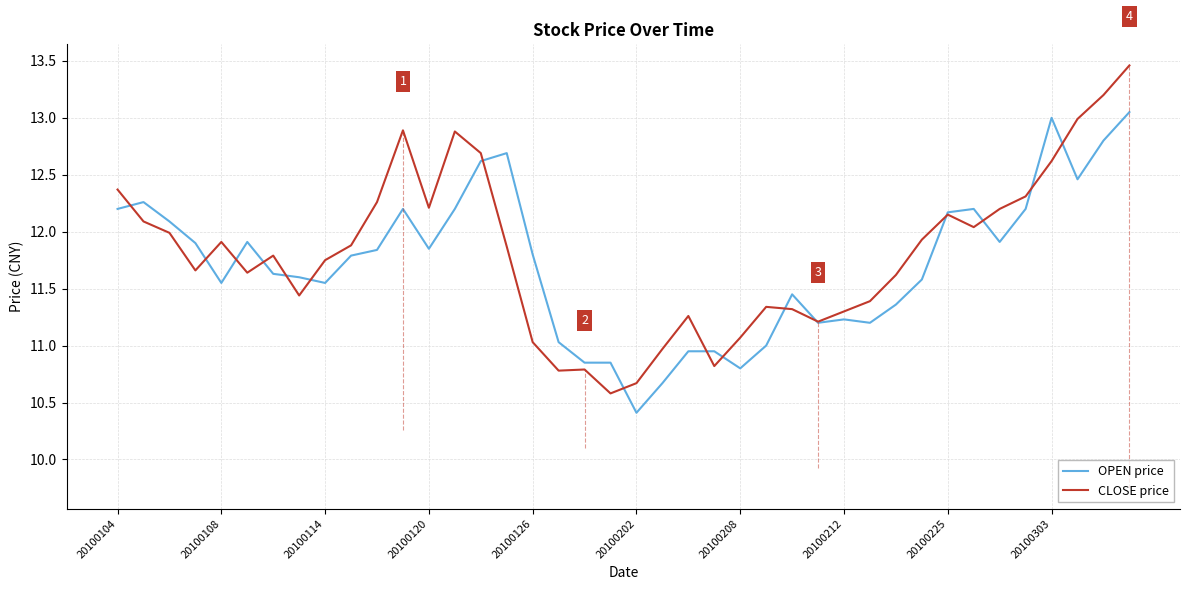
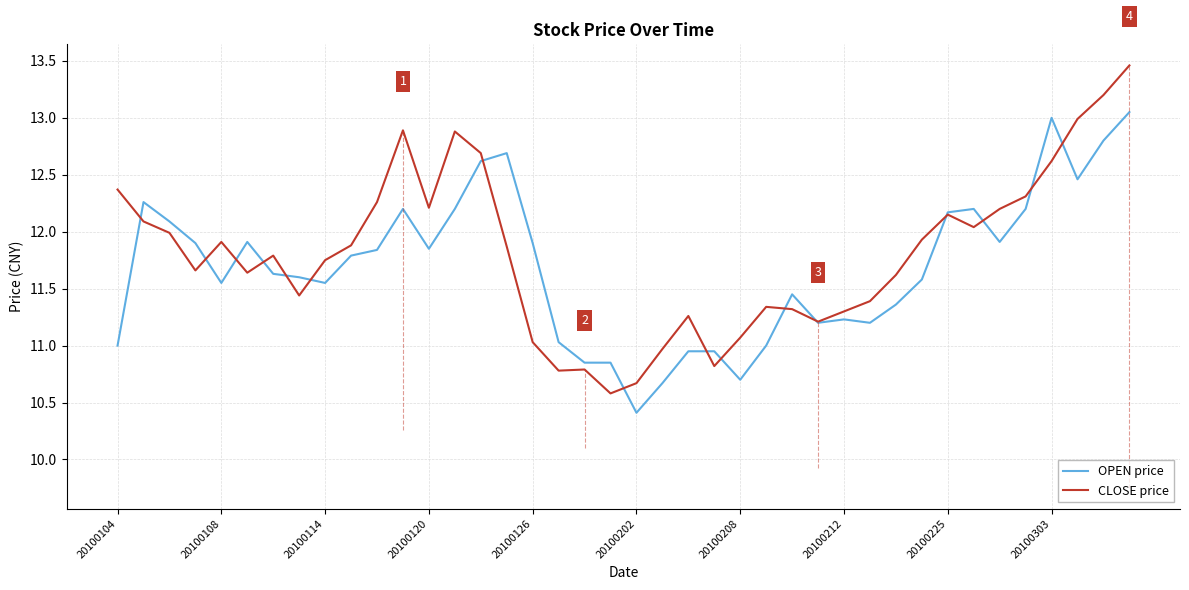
  {
    "OPEN price": {
-     "20100104": 12.2,
+     "20100104": 11.0,
      "20100108": 11.55,
      "20100114": 11.55,
      "20100120": 11.85,
-     "20100126": 11.8,
+     "20100126": 11.9,
      "20100202": 10.4,
-     "20100208": 10.8,
+     "20100208": 10.7,
      "20100212": 11.23,
      "20100303": 13.0
    }
  }
